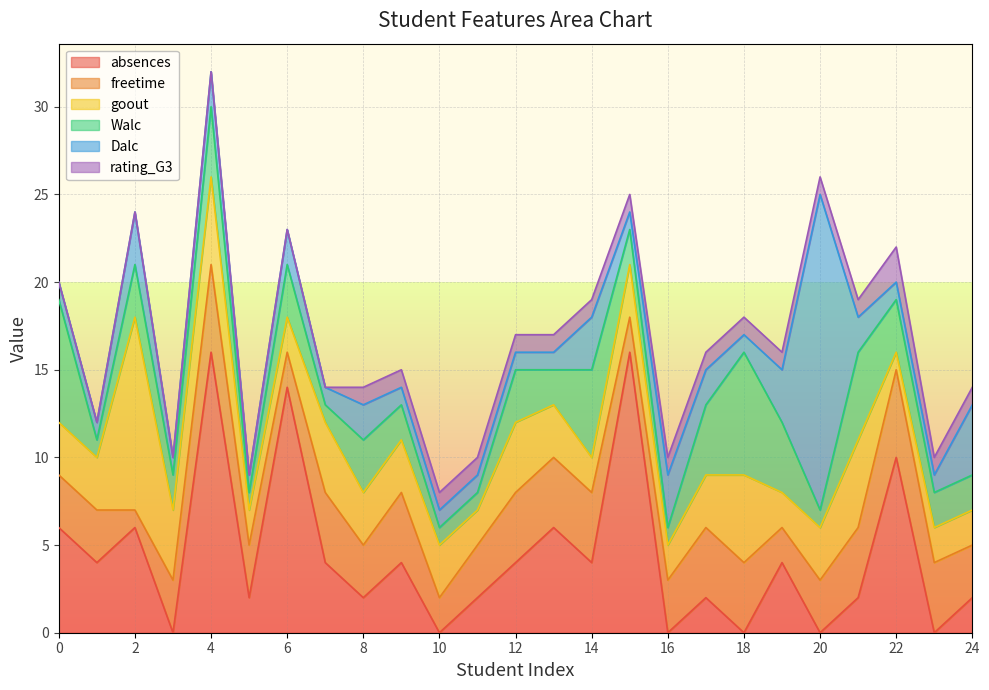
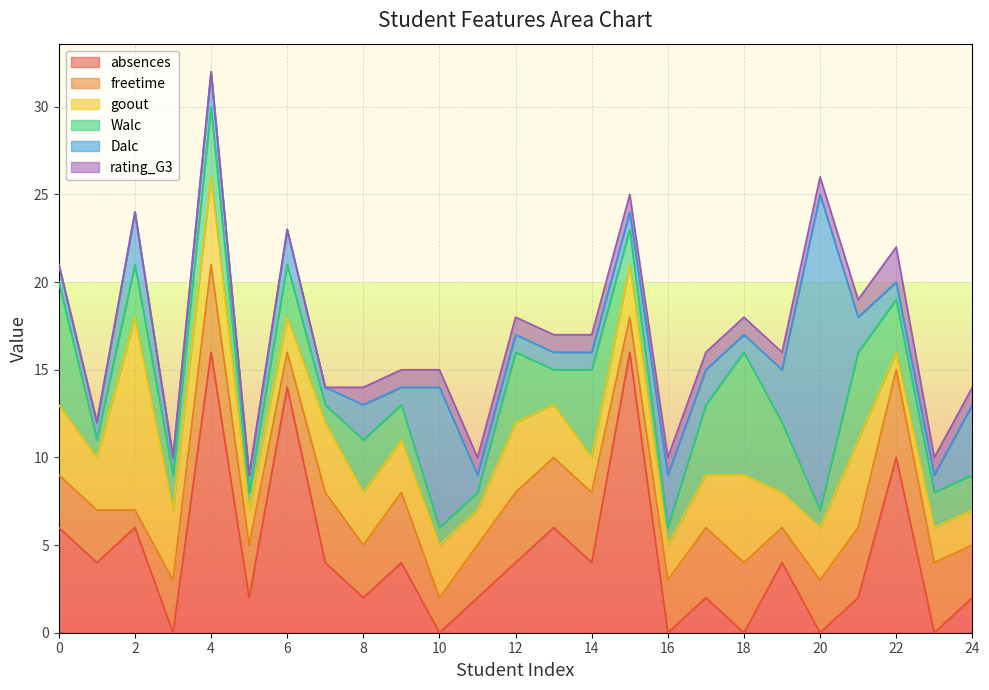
  {
    "goout": {
-     "0": 3,
+     "0": 4,
      "2": 11,
      "4": 5,
      "6": 2,
      "8": 3,
      "10": 3,
      "12": 4,
      "14": 2,
      "16": 2,
      "18": 5,
      "20": 3,
      "22": 1,
      "24": 2
    },
    "Walc": {
      "0": 7,
      "2": 3,
      "4": 4,
      "6": 3,
      "8": 3,
      "10": 1,
-     "12": 3,
+     "12": 4,
      "14": 5,
      "16": 1,
      "18": 7,
      "20": 1,
      "22": 3,
      "24": 2
    },
    "Dalc": {
      "8": 2,
-     "10": 1,
+     "10": 8,
      "12": 1,
-     "14": 3,
+     "14": 1,
      "16": 3,
      "18": 1,
      "20": 18,
      "22": 1,
      "24": 4
    },
    "rating_G3": {
      "8": 1,
      "10": 1,
      "12": 1,
      "14": 1,
      "16": 1,
      "18": 1,
      "20": 1,
      "22": 2,
      "24": 1
    }
  }
